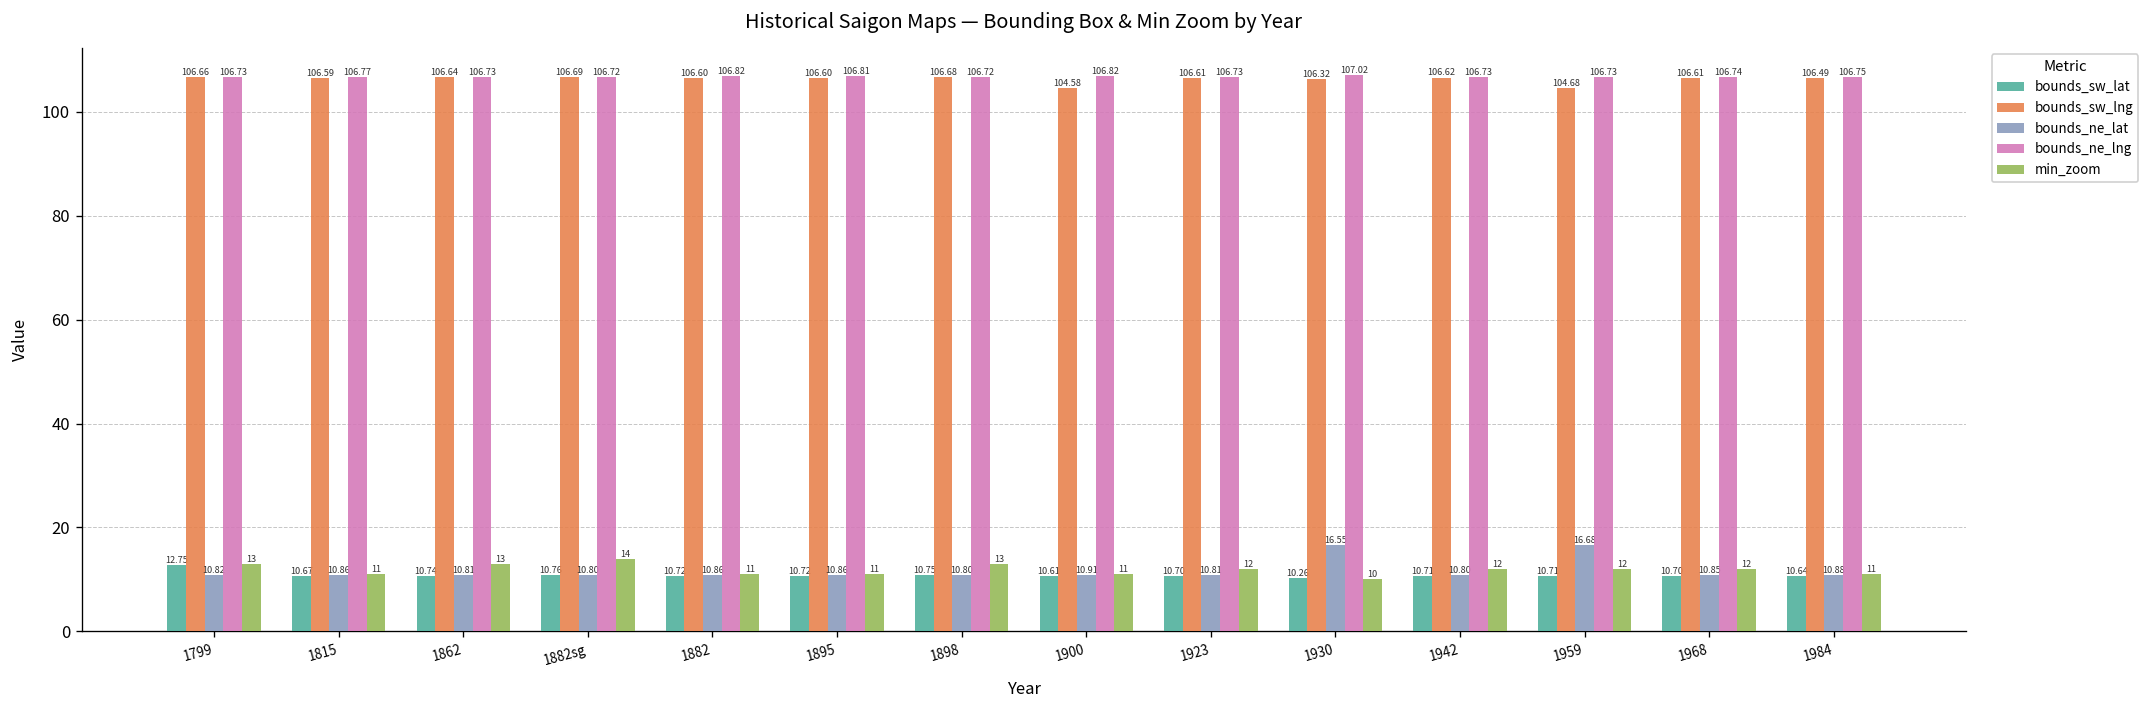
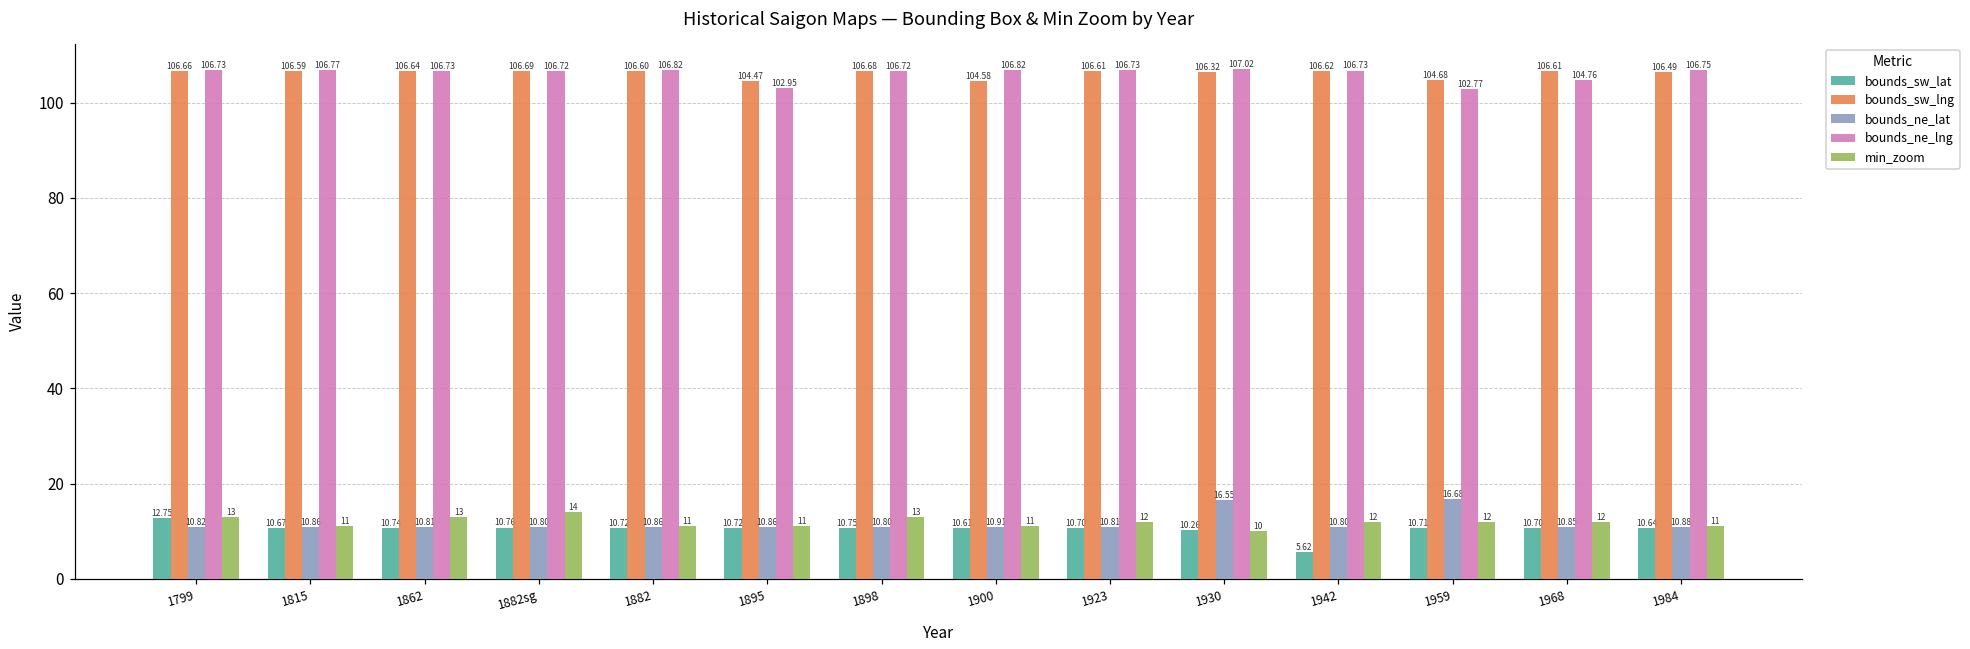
  {
    "bounds_sw_lat": {
      "1799": 12.75,
      "1815": 10.67,
      "1862": 10.74,
      "1882sg": 10.76,
      "1882": 10.72,
      "1895": 10.72,
      "1898": 10.75,
      "1900": 10.61,
      "1923": 10.70,
      "1930": 10.26,
-     "1942": 10.71,
+     "1942": 5.62,
      "1959": 10.71,
      "1968": 10.70,
      "1984": 10.64
    },
    "bounds_sw_lng": {
      "1799": 106.66,
      "1815": 106.59,
      "1862": 106.64,
      "1882sg": 106.69,
      "1882": 106.60,
-     "1895": 106.60,
+     "1895": 104.47,
      "1898": 106.68,
      "1900": 104.58,
      "1923": 106.61,
      "1930": 106.32,
      "1942": 106.62,
      "1959": 104.68,
      "1968": 106.61,
      "1984": 106.49
    },
    "bounds_ne_lat": {
      "1799": 10.82,
      "1815": 10.86,
      "1862": 10.81,
      "1882sg": 10.80,
      "1882": 10.86,
      "1895": 10.86,
      "1898": 10.80,
      "1900": 10.91,
      "1923": 10.81,
      "1930": 16.55,
      "1942": 10.80,
      "1959": 16.68,
      "1968": 10.85,
      "1984": 10.88
    },
    "bounds_ne_lng": {
      "1799": 106.73,
      "1815": 106.77,
      "1862": 106.73,
      "1882sg": 106.72,
      "1882": 106.82,
-     "1895": 106.81,
+     "1895": 102.95,
      "1898": 106.72,
      "1900": 106.82,
      "1923": 106.73,
      "1930": 107.02,
      "1942": 106.73,
-     "1959": 106.73,
-     "1968": 106.74,
+     "1959": 102.77,
+     "1968": 104.76,
      "1984": 106.75
    },
    "min_zoom": {
      "1799": 13,
      "1815": 11,
      "1862": 13,
      "1882sg": 14,
      "1882": 11,
      "1895": 11,
      "1898": 13,
      "1900": 11,
      "1923": 12,
      "1930": 10,
      "1942": 12,
      "1959": 12,
      "1968": 12,
      "1984": 11
    }
  }
